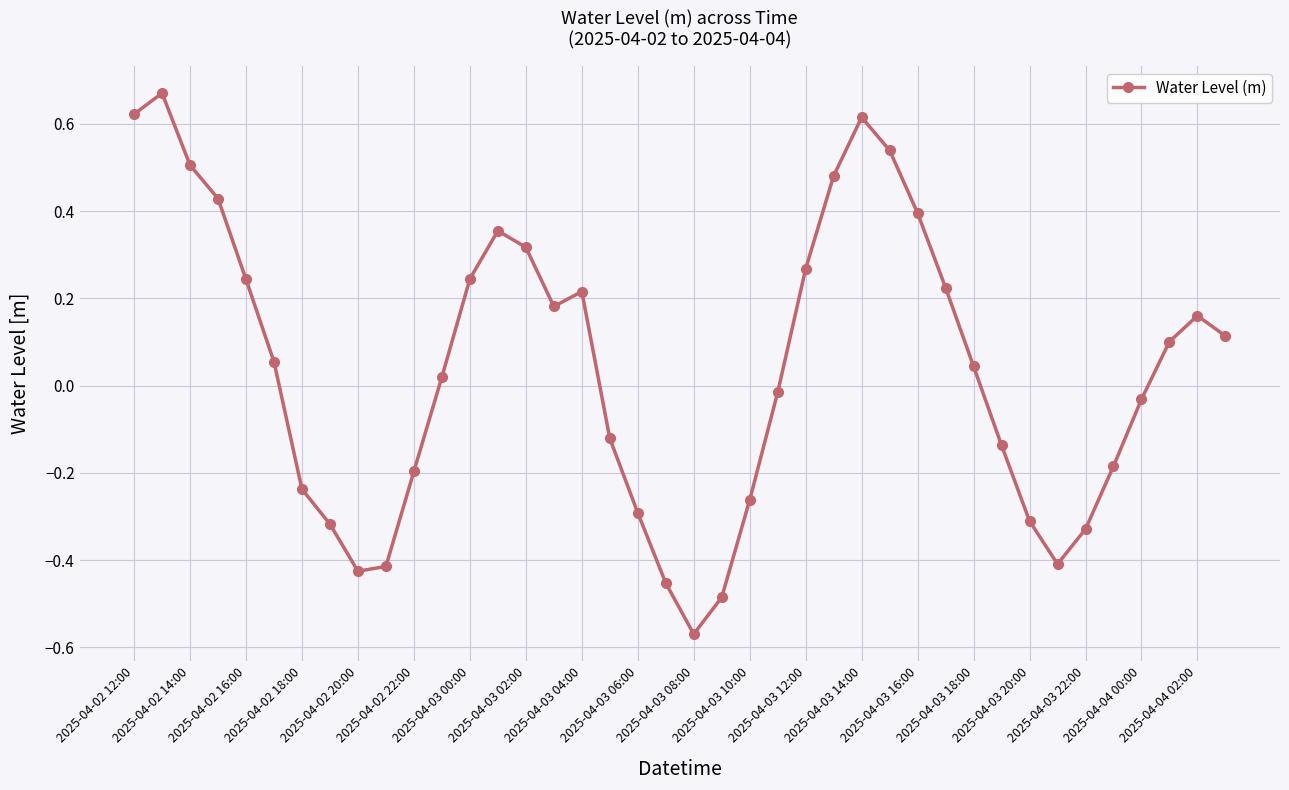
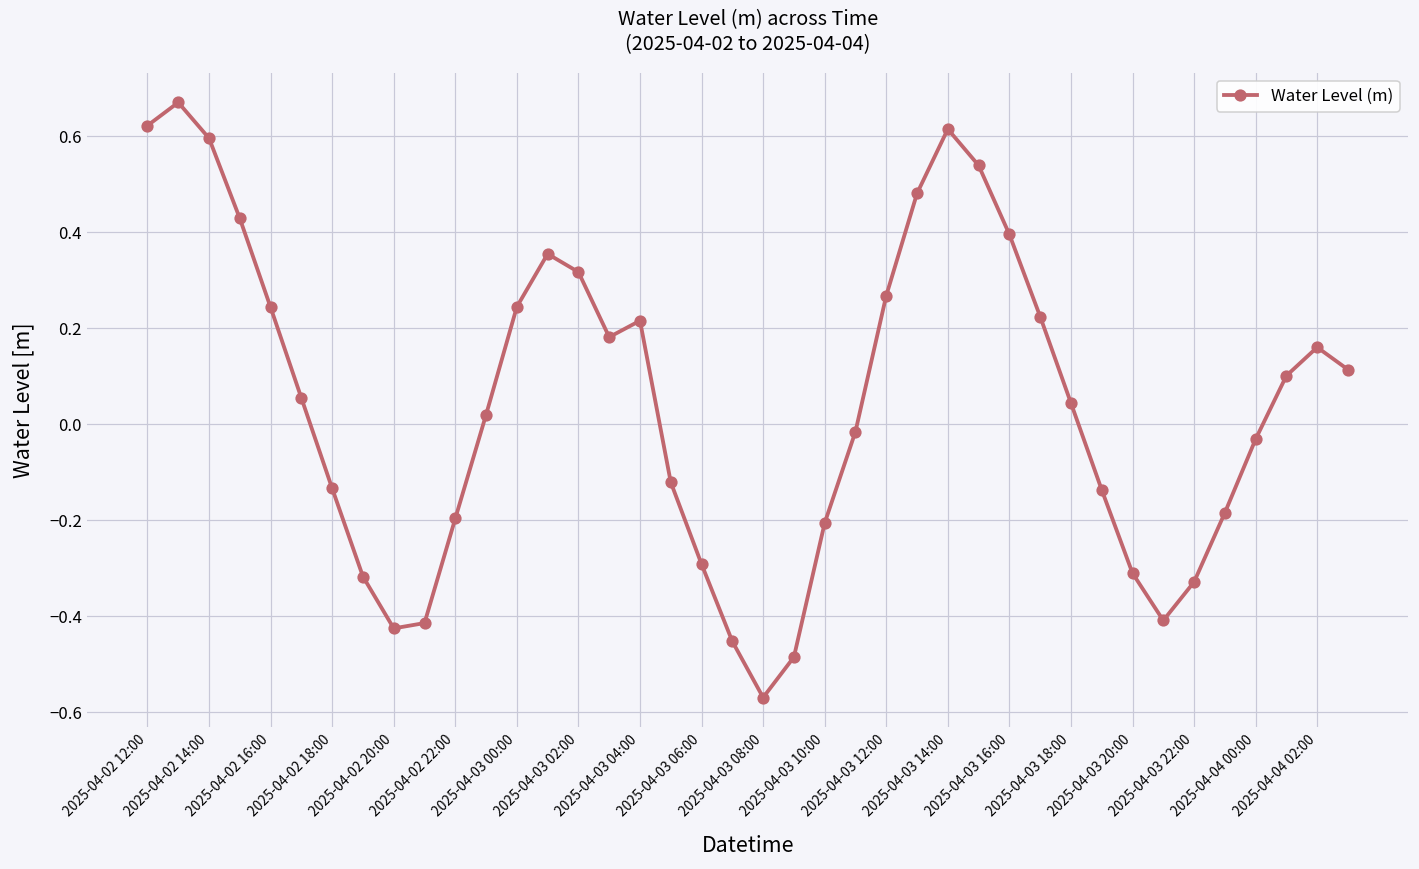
  {
    "2025-04-02 12:00": 0.62,
-   "2025-04-02 14:00": 0.51,
+   "2025-04-02 14:00": 0.60,
    "2025-04-02 16:00": 0.24,
-   "2025-04-02 18:00": -0.24,
+   "2025-04-02 18:00": -0.13,
    "2025-04-02 20:00": -0.43,
    "2025-04-02 22:00": -0.20,
    "2025-04-03 00:00": 0.24,
    "2025-04-03 02:00": 0.32,
    "2025-04-03 04:00": 0.22,
    "2025-04-03 06:00": -0.29,
    "2025-04-03 08:00": -0.57,
-   "2025-04-03 10:00": -0.26,
+   "2025-04-03 10:00": -0.21,
    "2025-04-03 12:00": 0.27,
    "2025-04-03 14:00": 0.61,
    "2025-04-03 16:00": 0.40,
    "2025-04-03 18:00": 0.04,
    "2025-04-03 20:00": -0.31,
    "2025-04-03 22:00": -0.33,
    "2025-04-04 00:00": -0.03,
    "2025-04-04 02:00": 0.16
  }
